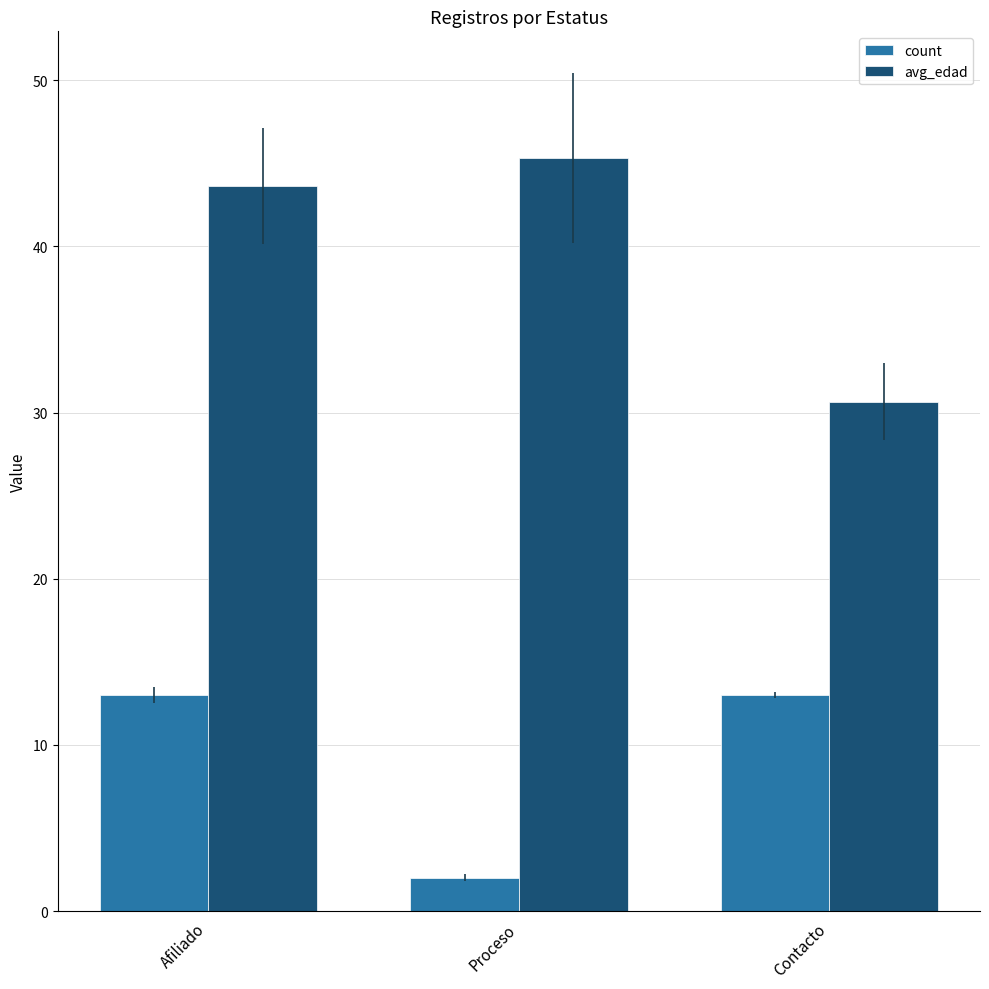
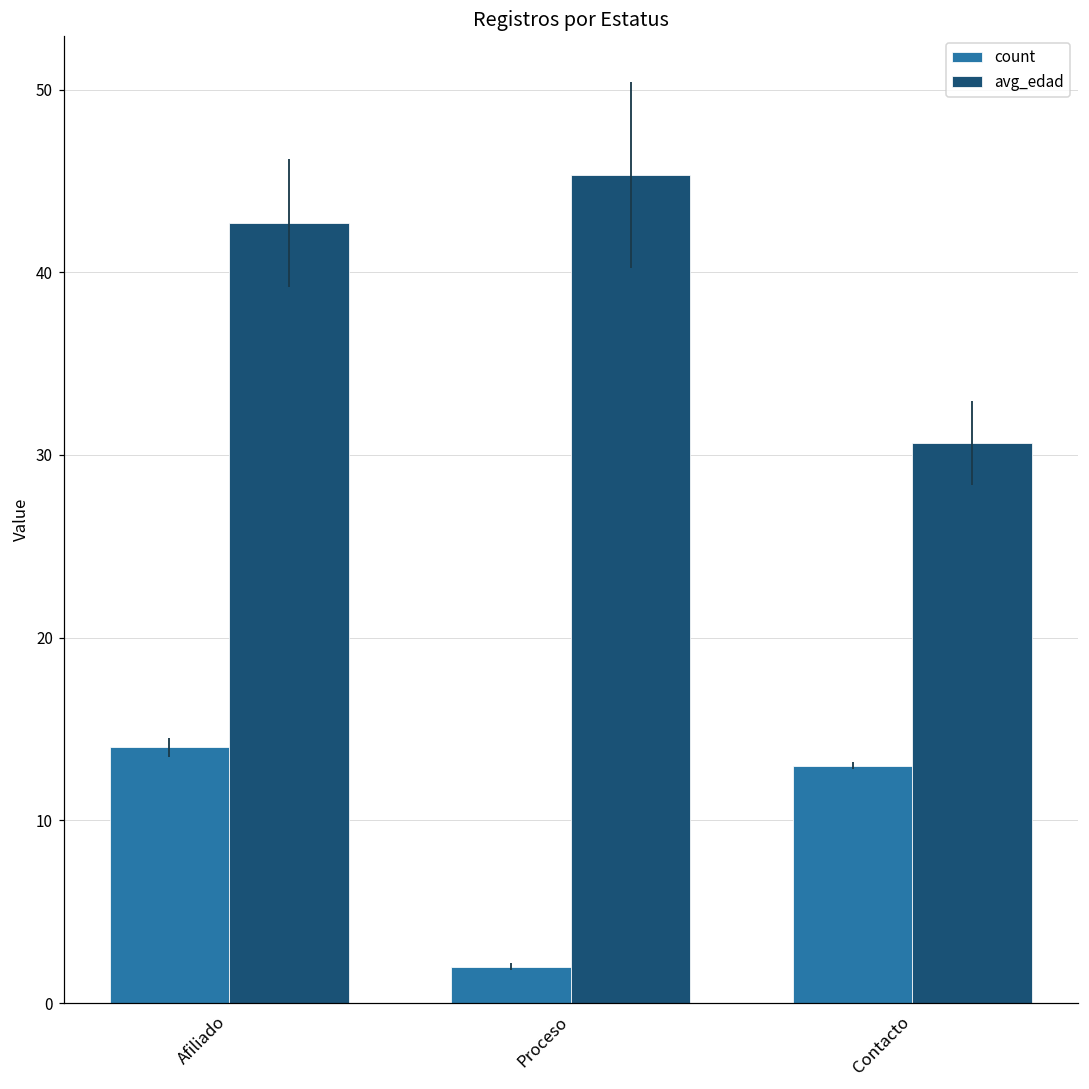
  {
    "count": {
-     "Afiliado": 13,
+     "Afiliado": 14,
      "Proceso": 2,
      "Contacto": 13
    },
    "avg_edad": {
-     "Afiliado": 43.7,
+     "Afiliado": 42.7,
      "Proceso": 45.3,
      "Contacto": 30.7
    }
  }
